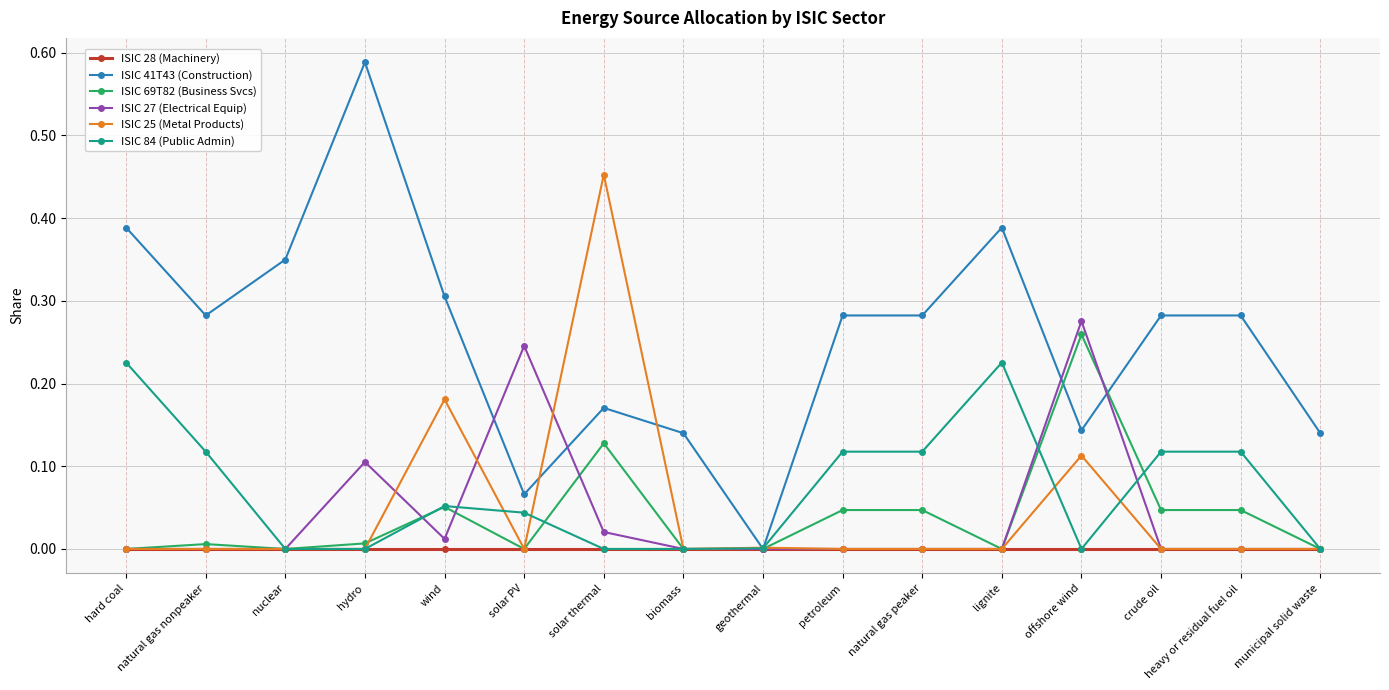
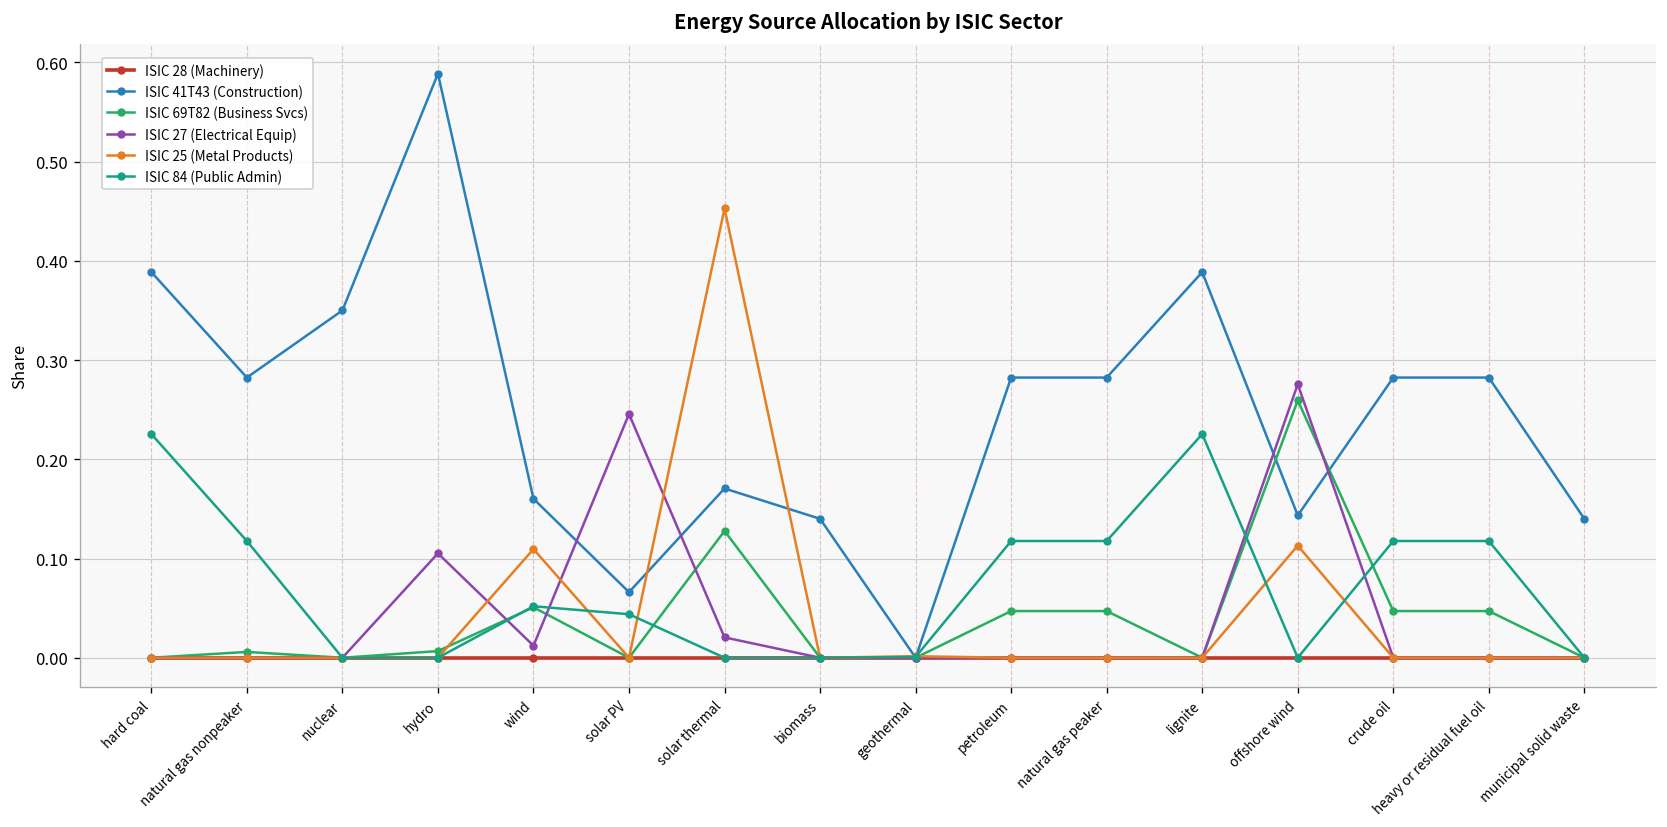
  {
    "ISIC 28 (Machinery)": {
      "wind": 0.00
    },
    "ISIC 41T43 (Construction)": {
      "hard coal": 0.39,
      "natural gas nonpeaker": 0.28,
      "nuclear": 0.35,
      "hydro": 0.59,
-     "wind": 0.31,
+     "wind": 0.16,
      "solar PV": 0.07,
      "solar thermal": 0.17,
      "biomass": 0.14,
      "petroleum": 0.28,
      "natural gas peaker": 0.28,
      "lignite": 0.39,
      "offshore wind": 0.14,
      "crude oil": 0.28,
      "heavy or residual fuel oil": 0.28,
      "municipal solid waste": 0.14
    },
    "ISIC 27 (Electrical Equip)": {
      "hydro": 0.11,
      "wind": 0.01,
      "solar PV": 0.25,
      "solar thermal": 0.02,
      "offshore wind": 0.28
    },
    "ISIC 25 (Metal Products)": {
-     "wind": 0.18,
+     "wind": 0.11,
      "solar thermal": 0.45,
      "offshore wind": 0.11
    }
  }
